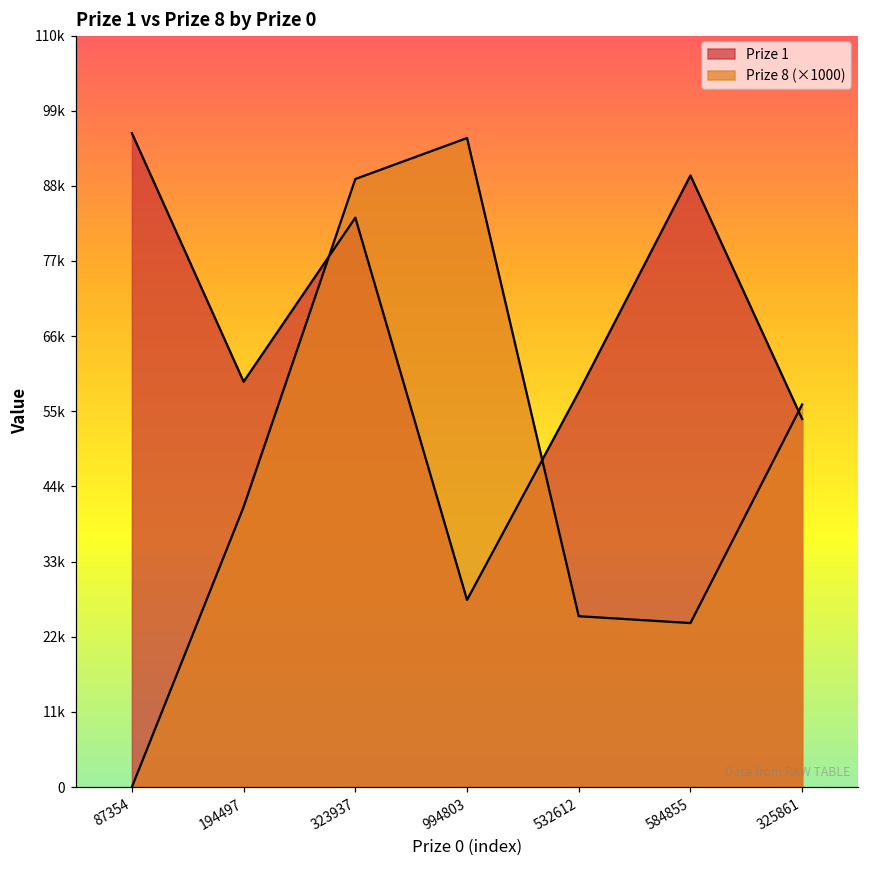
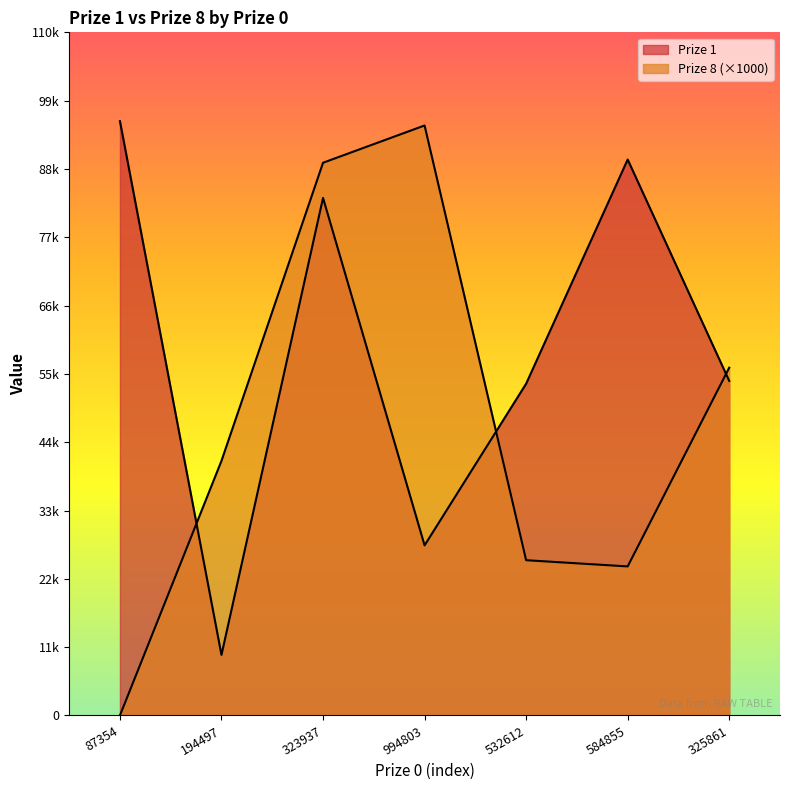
  {
    "Prize 1": {
      "87354": 96000,
-     "194497": 59000,
+     "194497": 10000,
      "323937": 83000,
      "994803": 27000,
-     "532612": 58000,
+     "532612": 53000,
      "584855": 90000,
      "325861": 54000
    },
    "Prize 8 (×1000)": {
      "87354": 0,
      "194497": 41000,
      "323937": 89000,
      "994803": 95000,
      "532612": 25000,
      "584855": 24000,
      "325861": 56000
    }
  }
